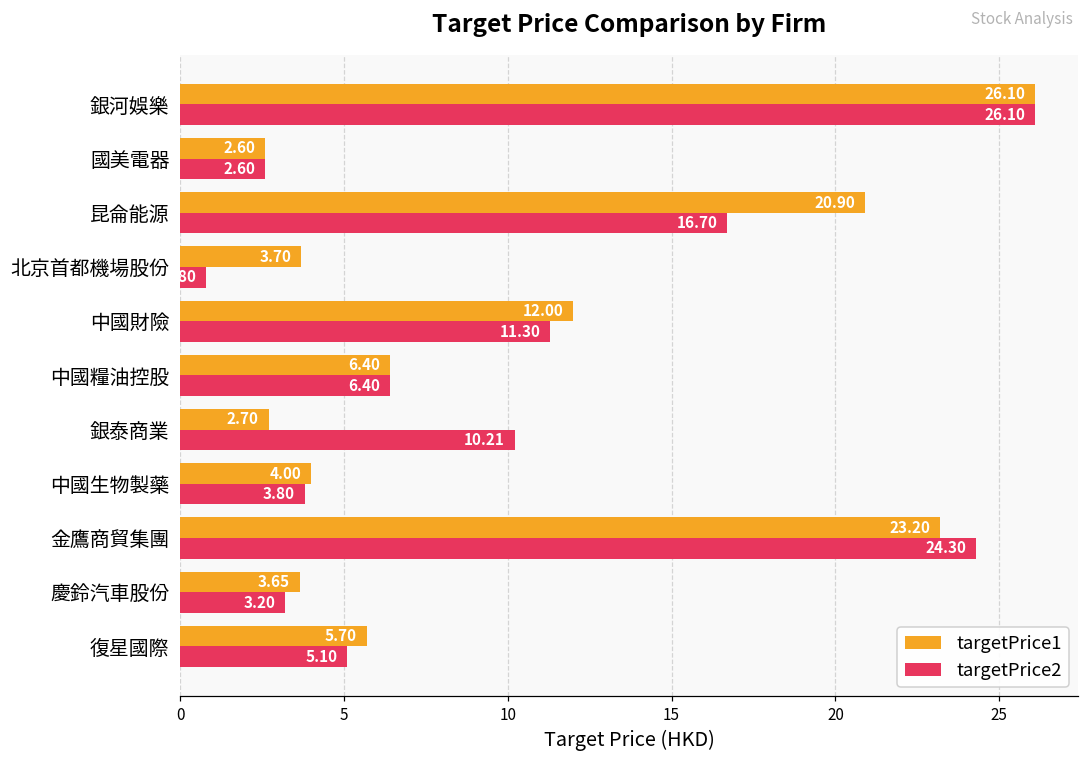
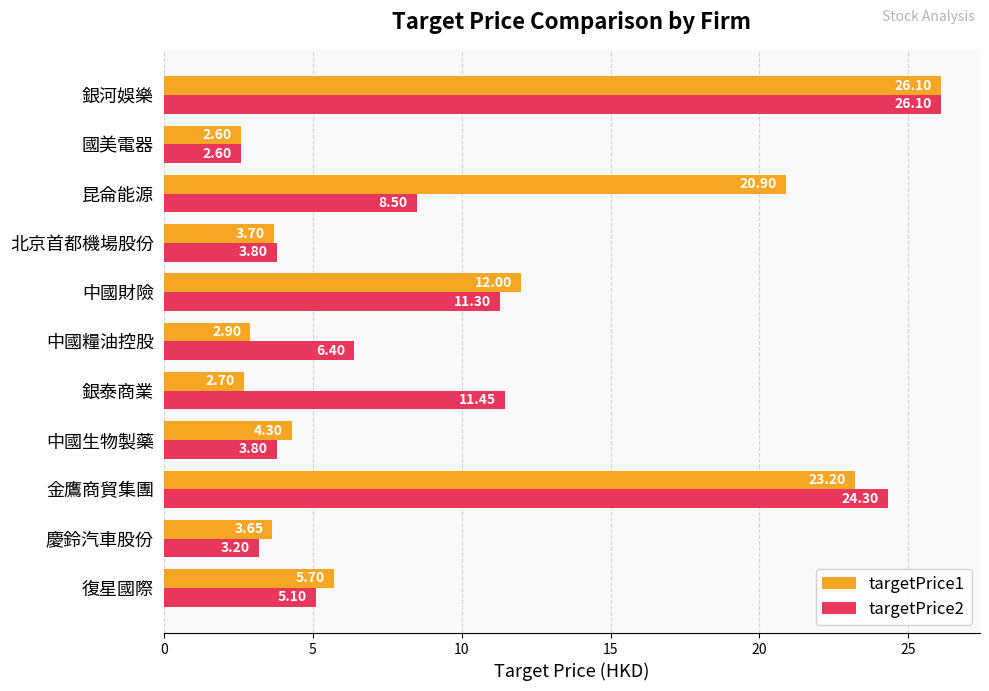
  {
    "targetPrice1": {
      "銀河娛樂": 26.10,
      "國美電器": 2.60,
      "昆侖能源": 20.90,
      "北京首都機場股份": 3.70,
      "中國財險": 12.00,
-     "中國糧油控股": 6.40,
+     "中國糧油控股": 2.90,
      "銀泰商業": 2.70,
-     "中國生物製藥": 4.00,
+     "中國生物製藥": 4.30,
      "金鷹商貿集團": 23.20,
      "慶鈴汽車股份": 3.65,
      "復星國際": 5.70
    },
    "targetPrice2": {
      "銀河娛樂": 26.10,
      "國美電器": 2.60,
-     "昆侖能源": 16.70,
-     "北京首都機場股份": 0.8,
+     "昆侖能源": 8.50,
+     "北京首都機場股份": 3.8,
      "中國財險": 11.30,
      "中國糧油控股": 6.40,
-     "銀泰商業": 10.21,
+     "銀泰商業": 11.45,
      "中國生物製藥": 3.80,
      "金鷹商貿集團": 24.30,
      "慶鈴汽車股份": 3.20,
      "復星國際": 5.10
    }
  }
